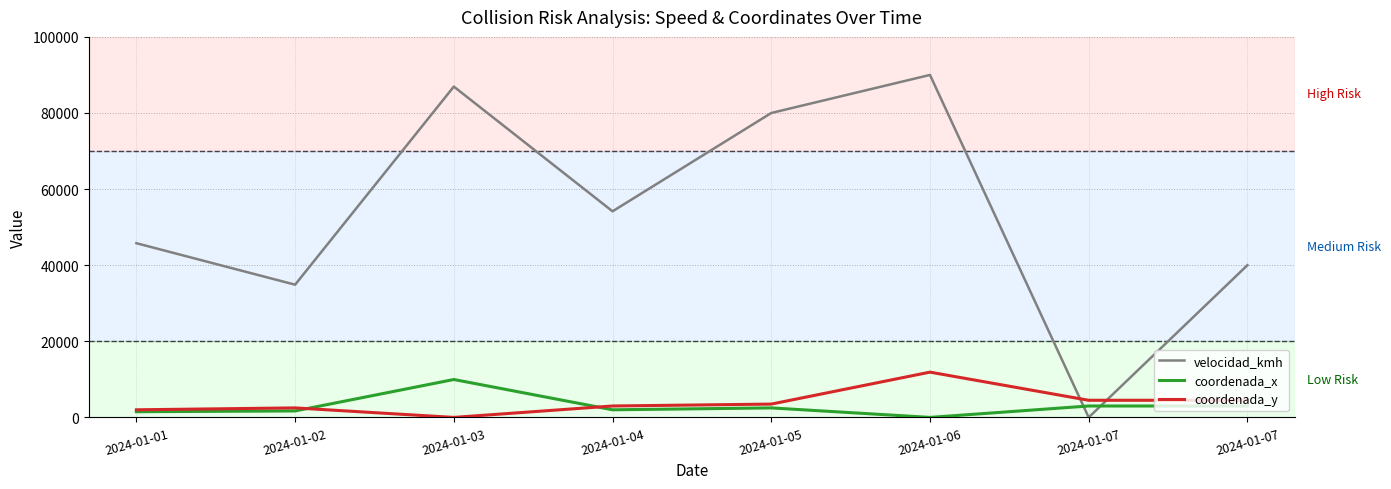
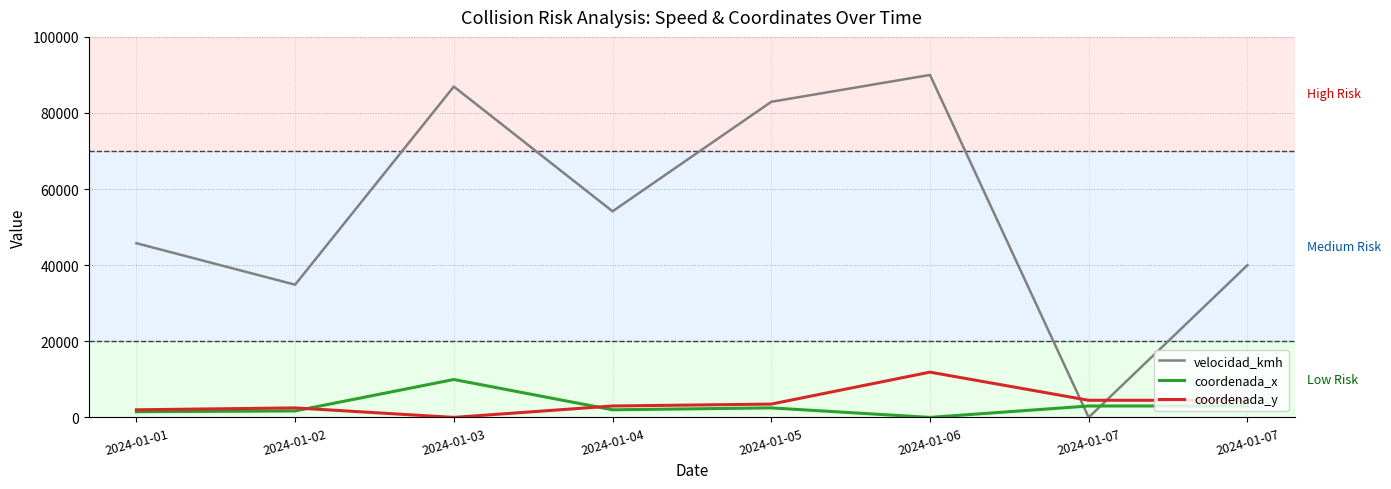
  {
    "velocidad_kmh": {
      "2024-01-01": 46000,
      "2024-01-02": 35000,
      "2024-01-03": 87000,
      "2024-01-04": 54000,
-     "2024-01-05": 80000,
+     "2024-01-05": 83000,
      "2024-01-06": 90000
    },
    "coordenada_x": {
      "2024-01-02": 2000,
      "2024-01-03": 10000,
      "2024-01-04": 2000,
      "2024-01-05": 3000,
      "2024-01-06": 0
    },
    "coordenada_y": {
      "2024-01-02": 3000,
      "2024-01-03": 0,
      "2024-01-04": 3000,
      "2024-01-05": 4000,
      "2024-01-06": 12000
    }
  }
